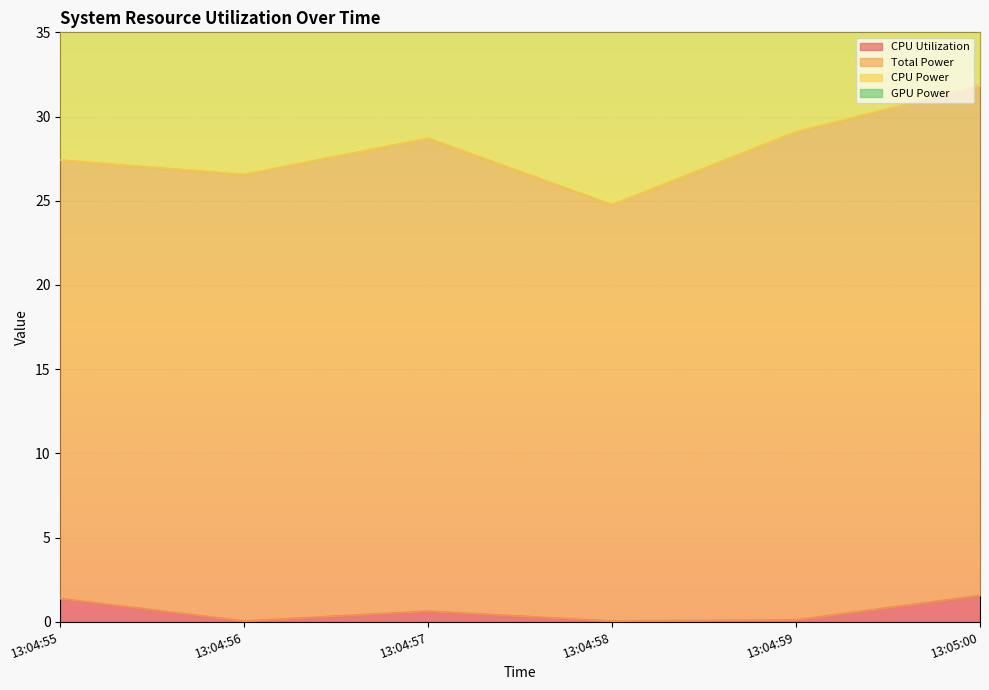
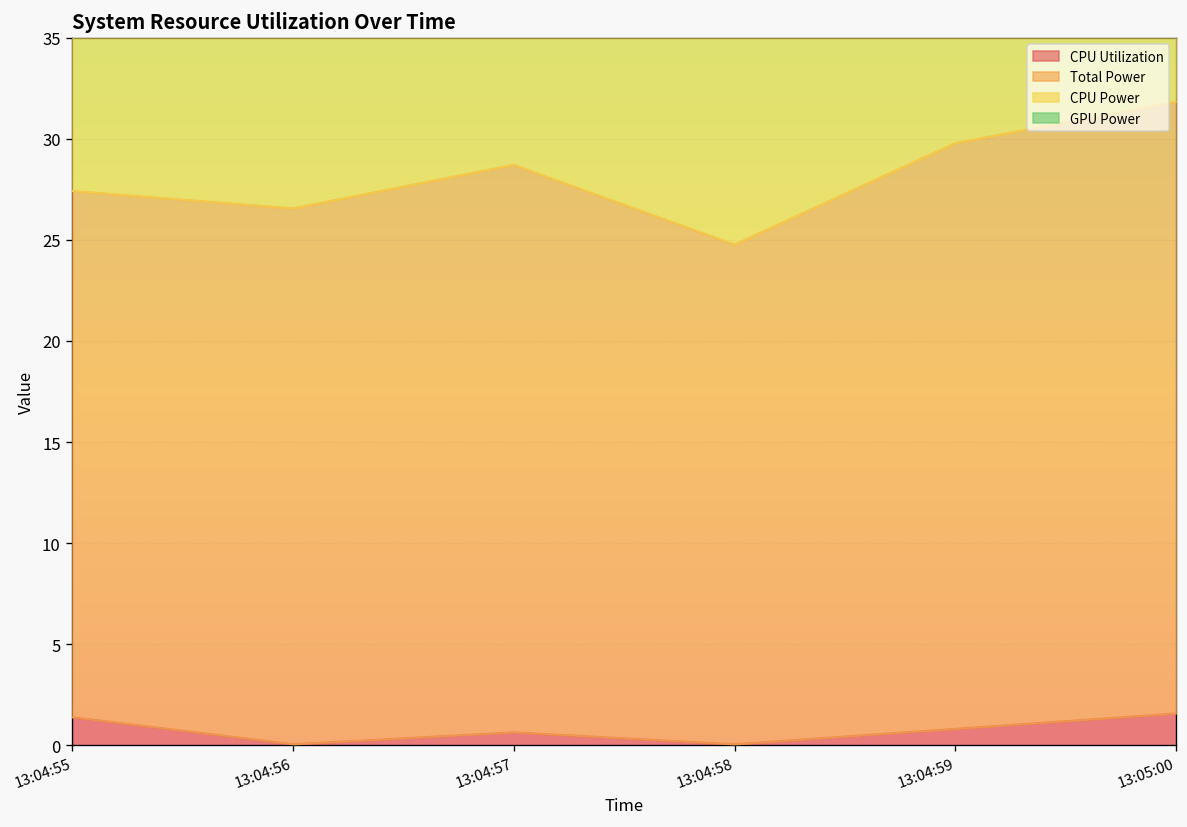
  {
    "CPU Utilization": {
      "13:04:55": 1.4,
      "13:04:56": 0.1,
      "13:04:57": 0.6,
      "13:04:58": 0.0,
-     "13:04:59": 0.1,
+     "13:04:59": 0.8,
      "13:05:00": 1.6
    },
    "Total Power": {
      "13:04:55": 26.0,
      "13:04:56": 26.5,
      "13:04:57": 28.1,
      "13:04:58": 24.7,
      "13:04:59": 29.0,
      "13:05:00": 30.3
    }
  }
